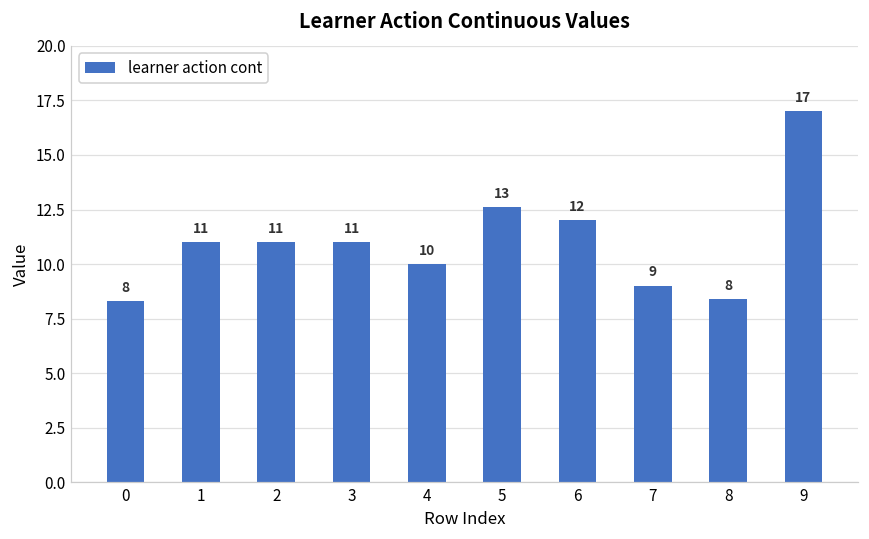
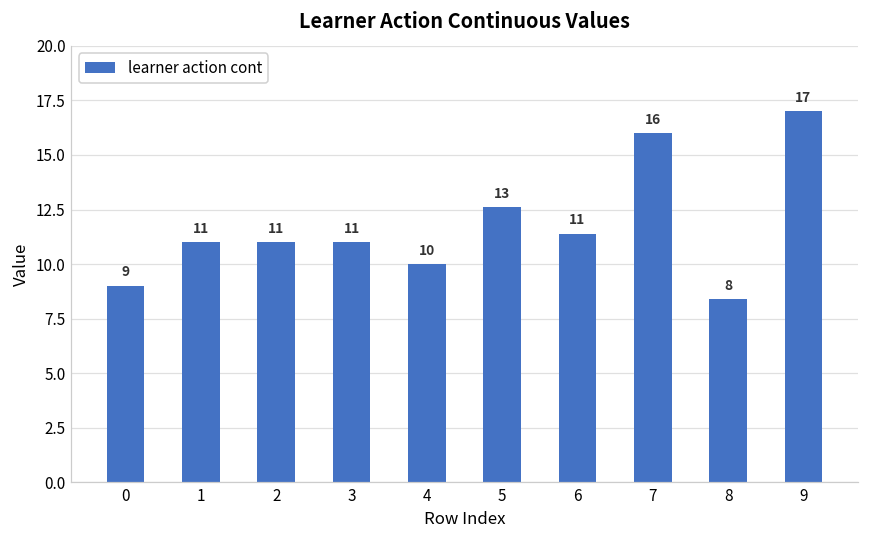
  {
-   "0": 8,
+   "0": 9,
    "1": 11,
    "2": 11,
    "3": 11,
    "4": 10,
    "5": 13,
-   "6": 12,
-   "7": 9,
+   "6": 11,
+   "7": 16,
    "8": 8,
    "9": 17
  }
